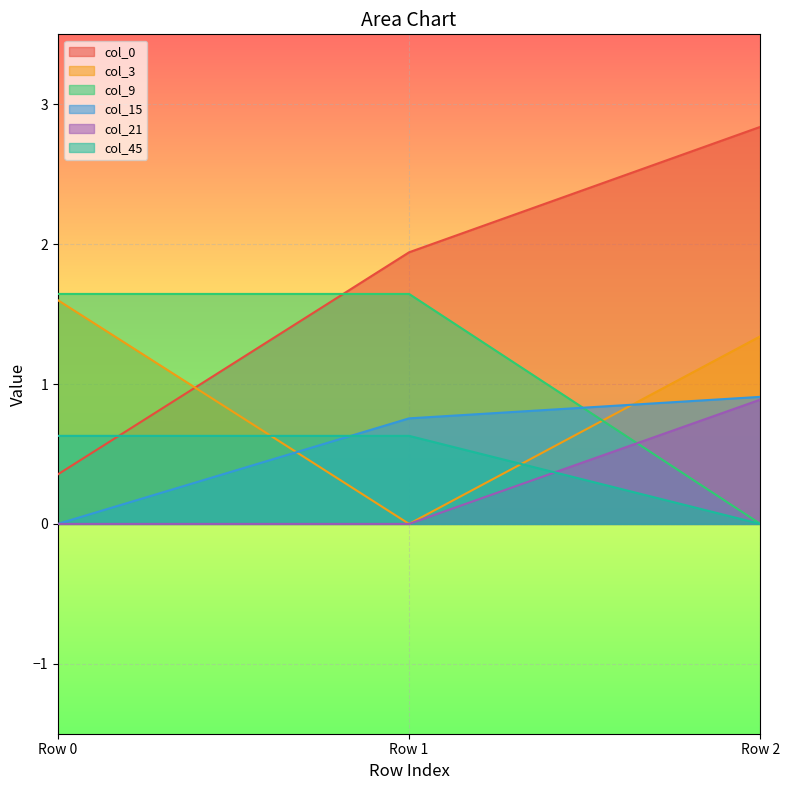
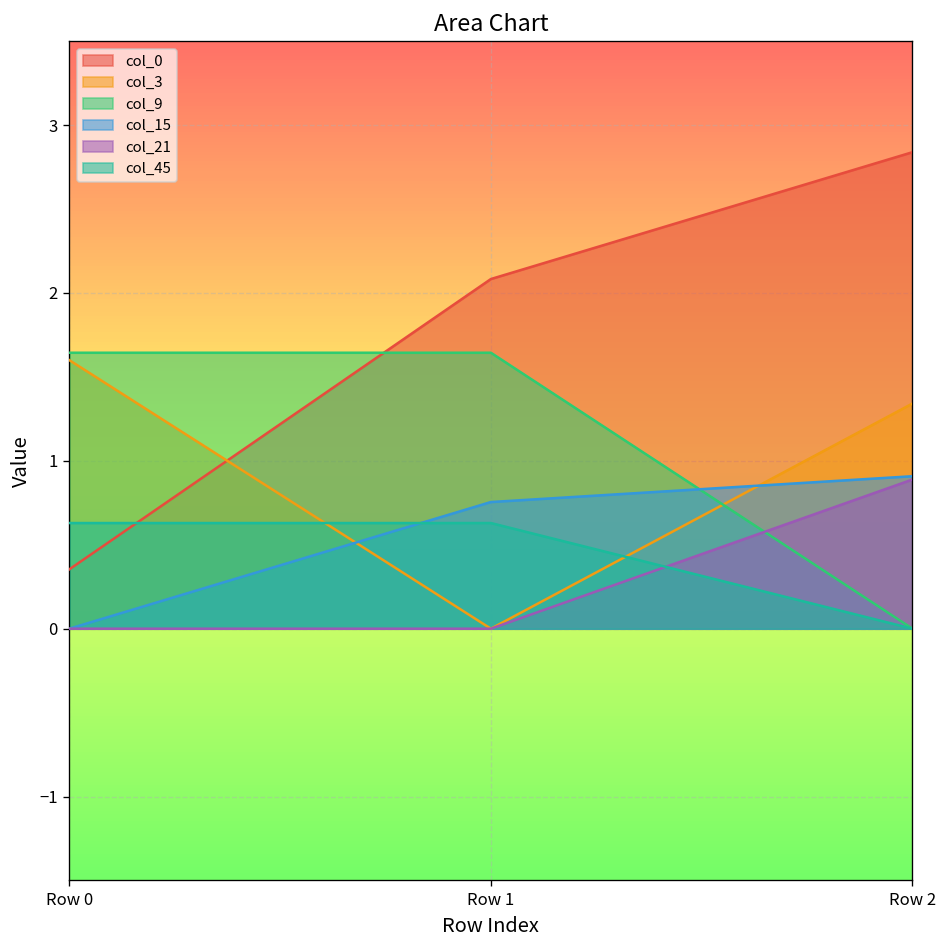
  {
    "col_0": {
      "Row 0": 0.35,
-     "Row 1": 1.94,
+     "Row 1": 2.08,
      "Row 2": 2.84
    },
    "col_3": {
      "Row 0": 1.60,
      "Row 2": 1.34
    },
    "col_15": {
      "Row 1": 0.75,
      "Row 2": 0.91
    },
    "col_21": {
      "Row 2": 0.89
    }
  }
